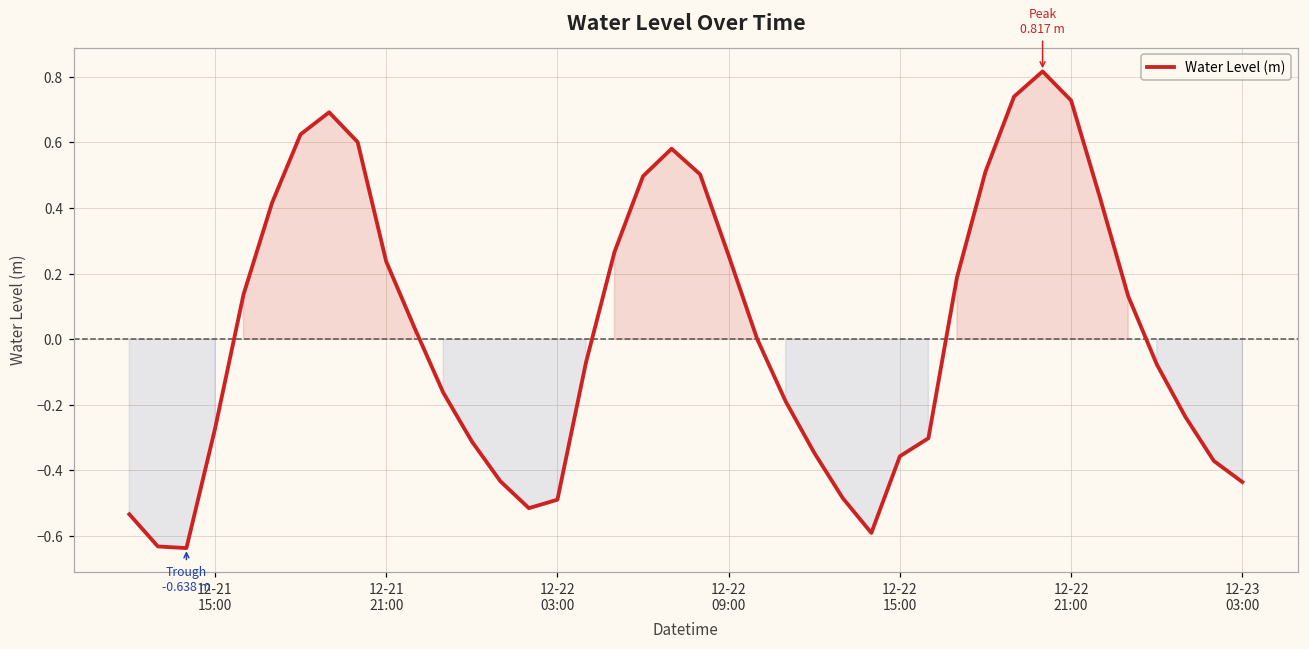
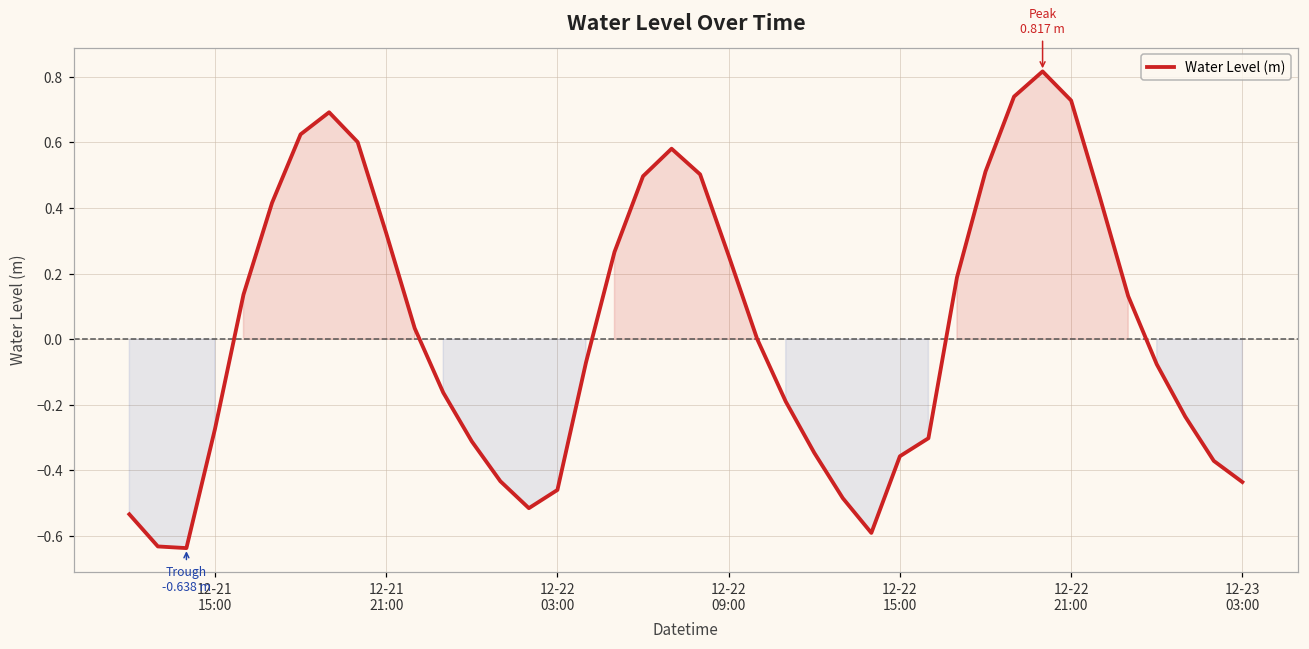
  {
    "12-21 15:00": -0.27,
-   "12-21 21:00": 0.24,
-   "12-22 03:00": -0.49,
+   "12-21 21:00": 0.32,
+   "12-22 03:00": -0.46,
    "12-22 09:00": 0.25,
    "12-22 15:00": -0.36,
    "12-22 21:00": 0.73,
    "12-23 03:00": -0.44
  }
